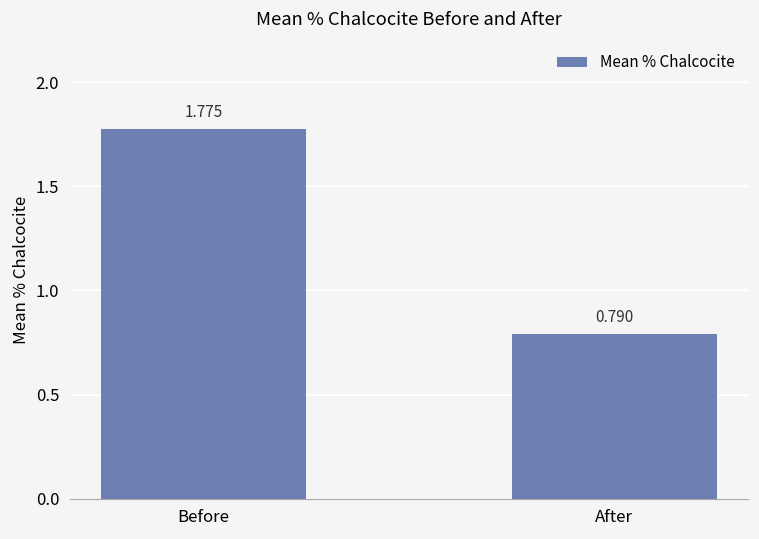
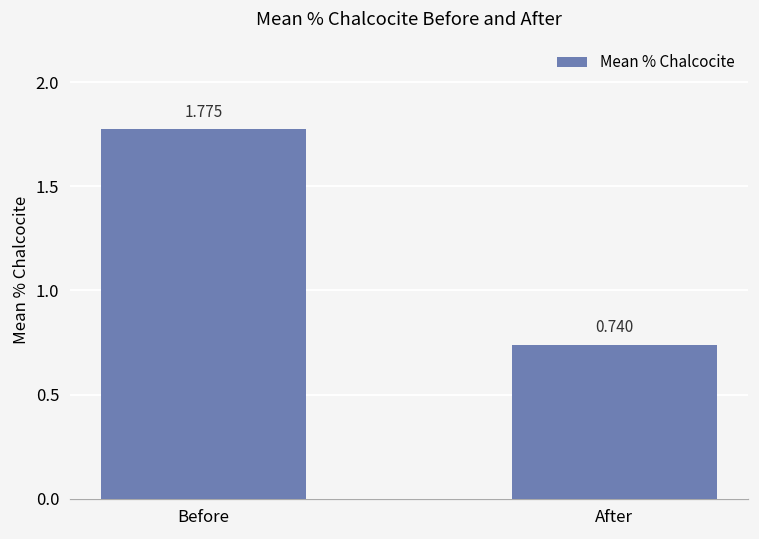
  {
    "Before": 1.775,
-   "After": 0.790
+   "After": 0.740
  }
